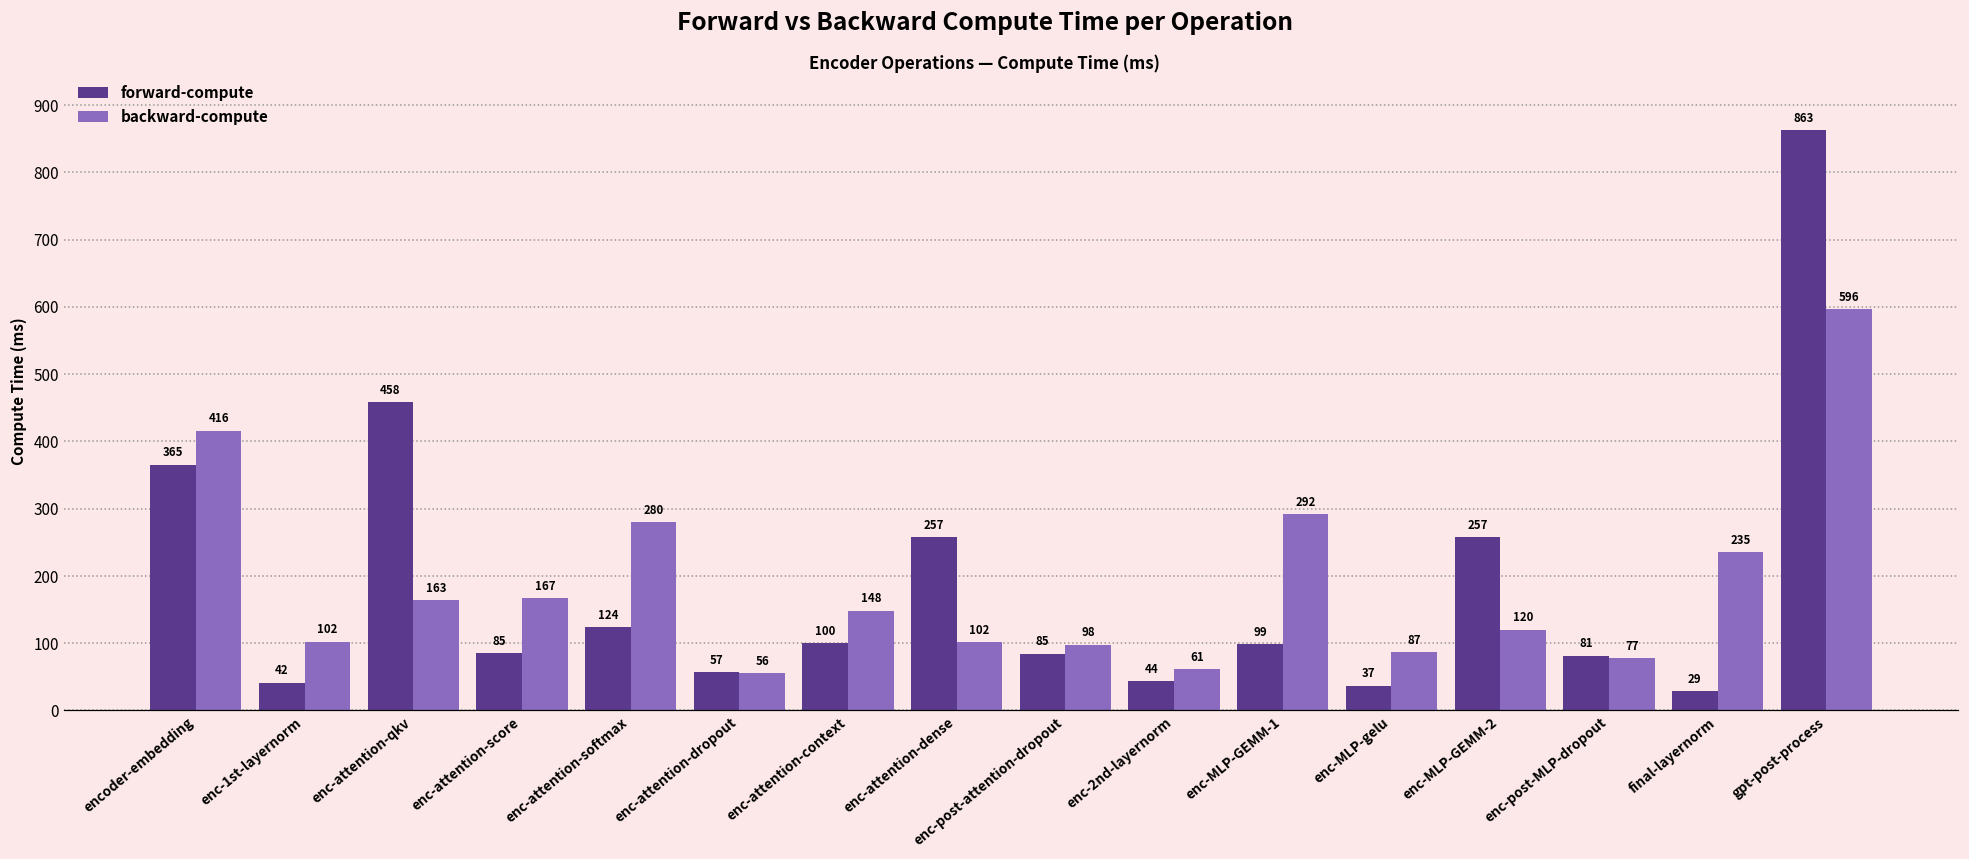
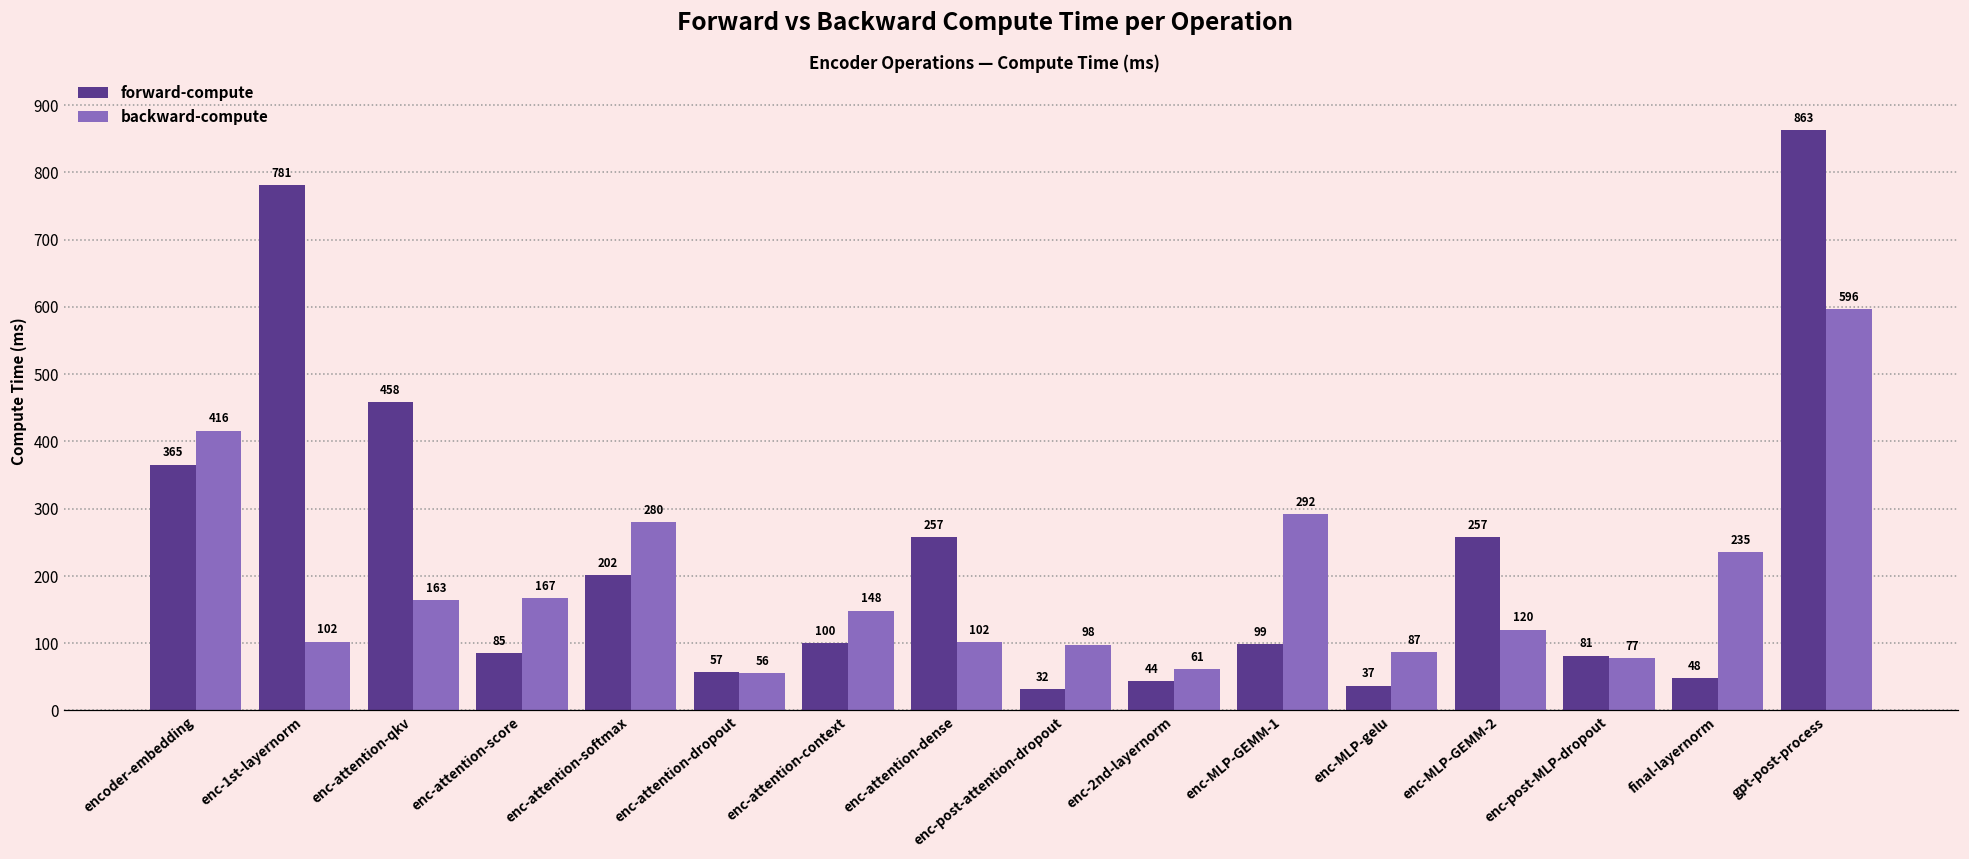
  {
    "forward-compute": {
      "encoder-embedding": 365,
-     "enc-1st-layernorm": 42,
+     "enc-1st-layernorm": 781,
      "enc-attention-qkv": 458,
      "enc-attention-score": 85,
-     "enc-attention-softmax": 124,
+     "enc-attention-softmax": 202,
      "enc-attention-dropout": 57,
      "enc-attention-context": 100,
      "enc-attention-dense": 257,
-     "enc-post-attention-dropout": 85,
+     "enc-post-attention-dropout": 32,
      "enc-2nd-layernorm": 44,
      "enc-MLP-GEMM-1": 99,
      "enc-MLP-gelu": 37,
      "enc-MLP-GEMM-2": 257,
      "enc-post-MLP-dropout": 81,
-     "final-layernorm": 29,
+     "final-layernorm": 48,
      "gpt-post-process": 863
    },
    "backward-compute": {
      "encoder-embedding": 416,
      "enc-1st-layernorm": 102,
      "enc-attention-qkv": 163,
      "enc-attention-score": 167,
      "enc-attention-softmax": 280,
      "enc-attention-dropout": 56,
      "enc-attention-context": 148,
      "enc-attention-dense": 102,
      "enc-post-attention-dropout": 98,
      "enc-2nd-layernorm": 61,
      "enc-MLP-GEMM-1": 292,
      "enc-MLP-gelu": 87,
      "enc-MLP-GEMM-2": 120,
      "enc-post-MLP-dropout": 77,
      "final-layernorm": 235,
      "gpt-post-process": 596
    }
  }
